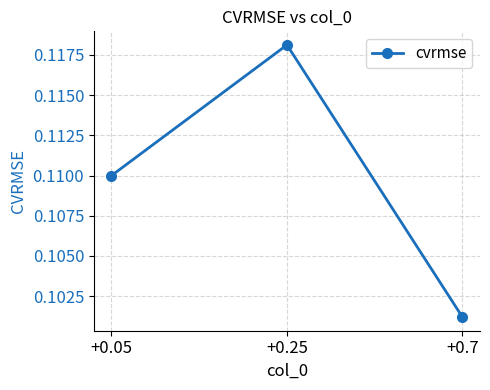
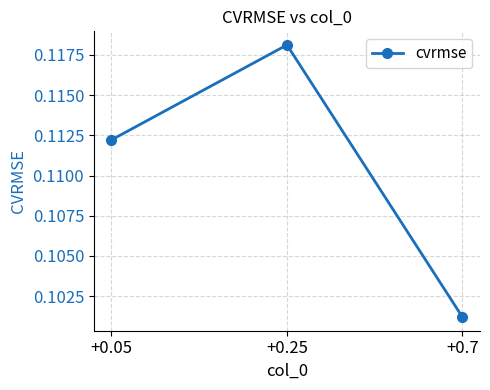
  {
-   "+0.05": 0.1100,
+   "+0.05": 0.1122,
    "+0.25": 0.1181,
    "+0.7": 0.1012
  }
